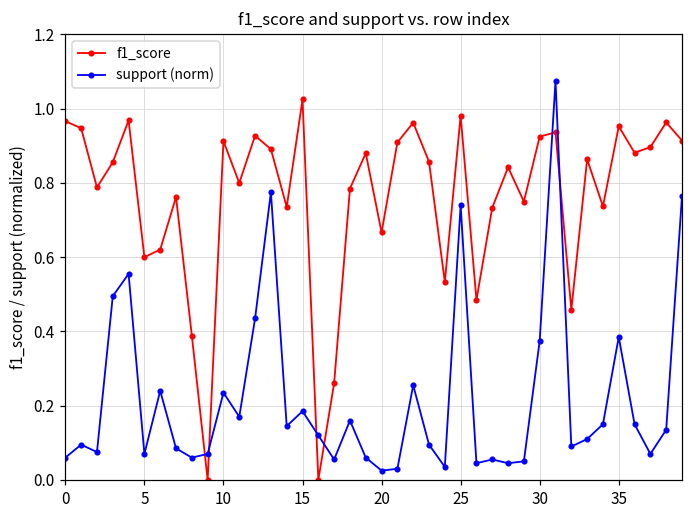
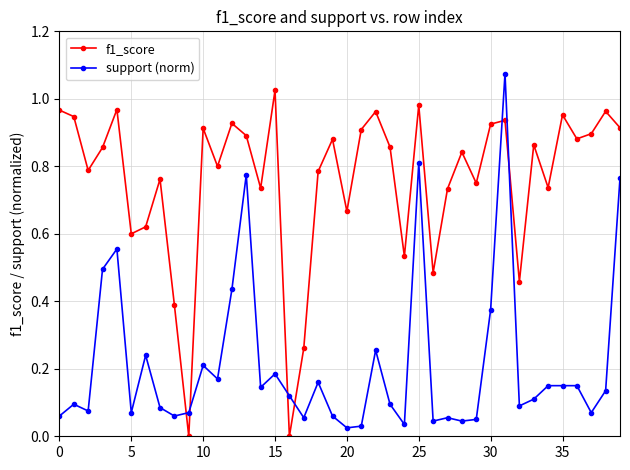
  {
    "f1_score": {
      "0": 0.97,
      "5": 0.60,
      "10": 0.91,
      "15": 1.03,
      "20": 0.67,
      "25": 0.98,
      "30": 0.93,
      "35": 0.95
    },
    "support (norm)": {
      "0": 0.06,
      "5": 0.07,
-     "10": 0.24,
+     "10": 0.21,
      "15": 0.19,
      "20": 0.03,
-     "25": 0.74,
+     "25": 0.81,
      "30": 0.38,
-     "35": 0.39
+     "35": 0.15
    }
  }
